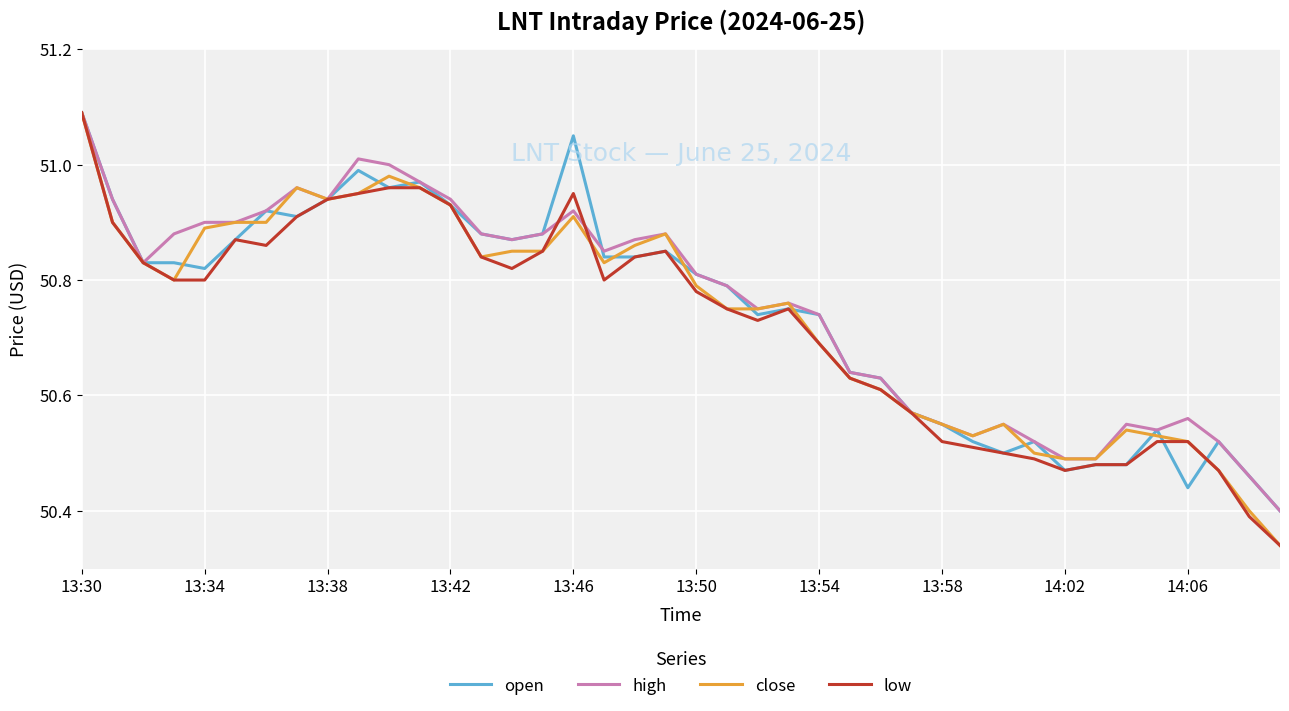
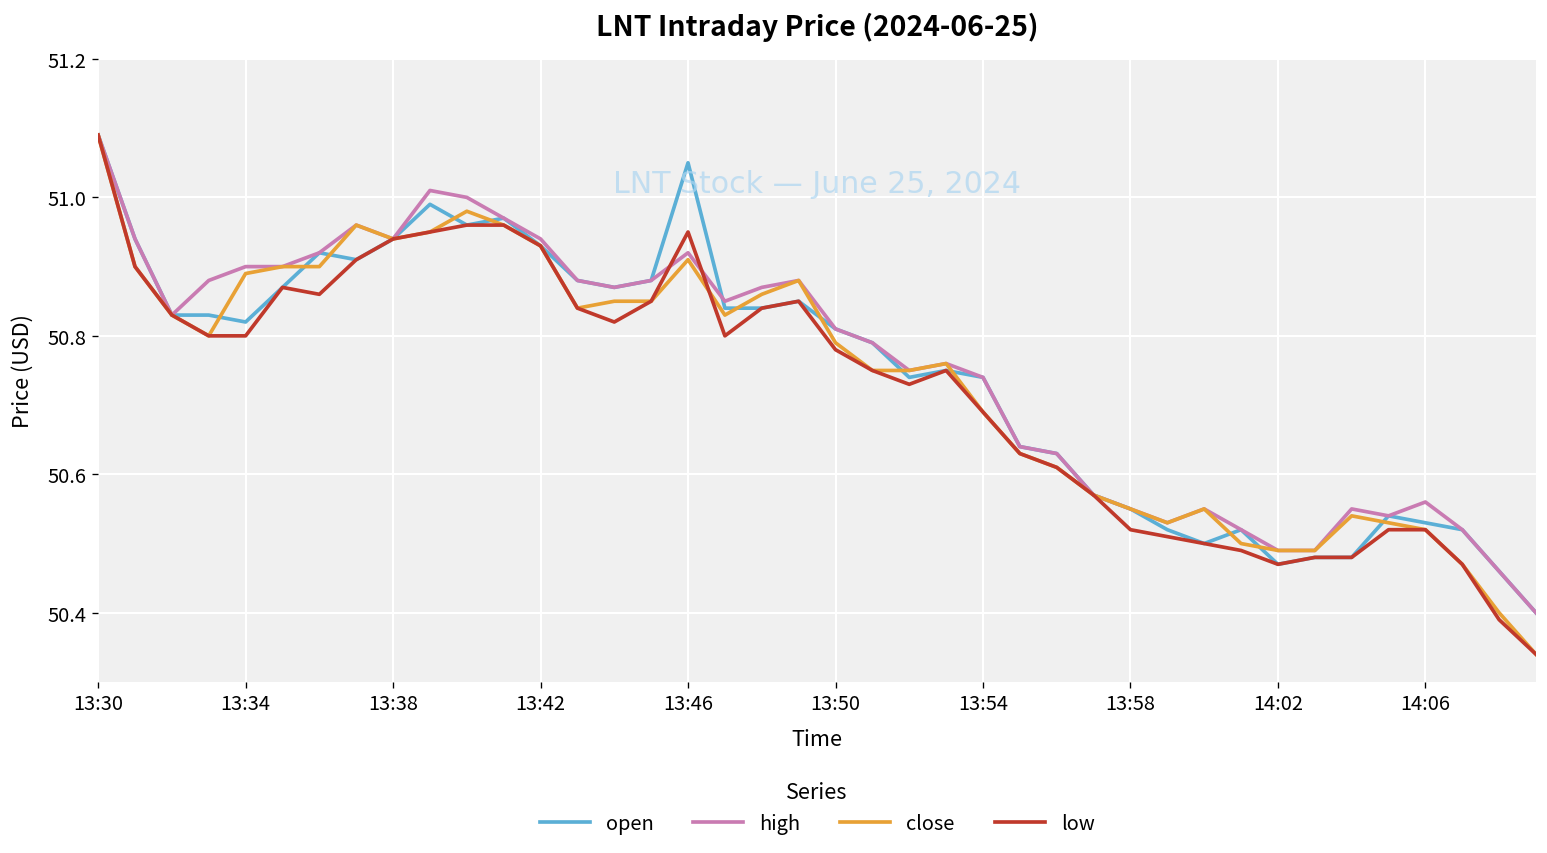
  {
    "open": {
      "13:34": 50.82,
-     "14:06": 50.44
+     "14:06": 50.53
    },
    "high": {
      "13:34": 50.90,
      "13:42": 50.94,
      "13:46": 50.92,
      "14:06": 50.56
    },
    "close": {
      "13:34": 50.89,
      "13:46": 50.91,
      "13:50": 50.79
    },
    "low": {
      "13:34": 50.80,
      "13:46": 50.95,
      "13:50": 50.78,
      "13:58": 50.52
    }
  }
